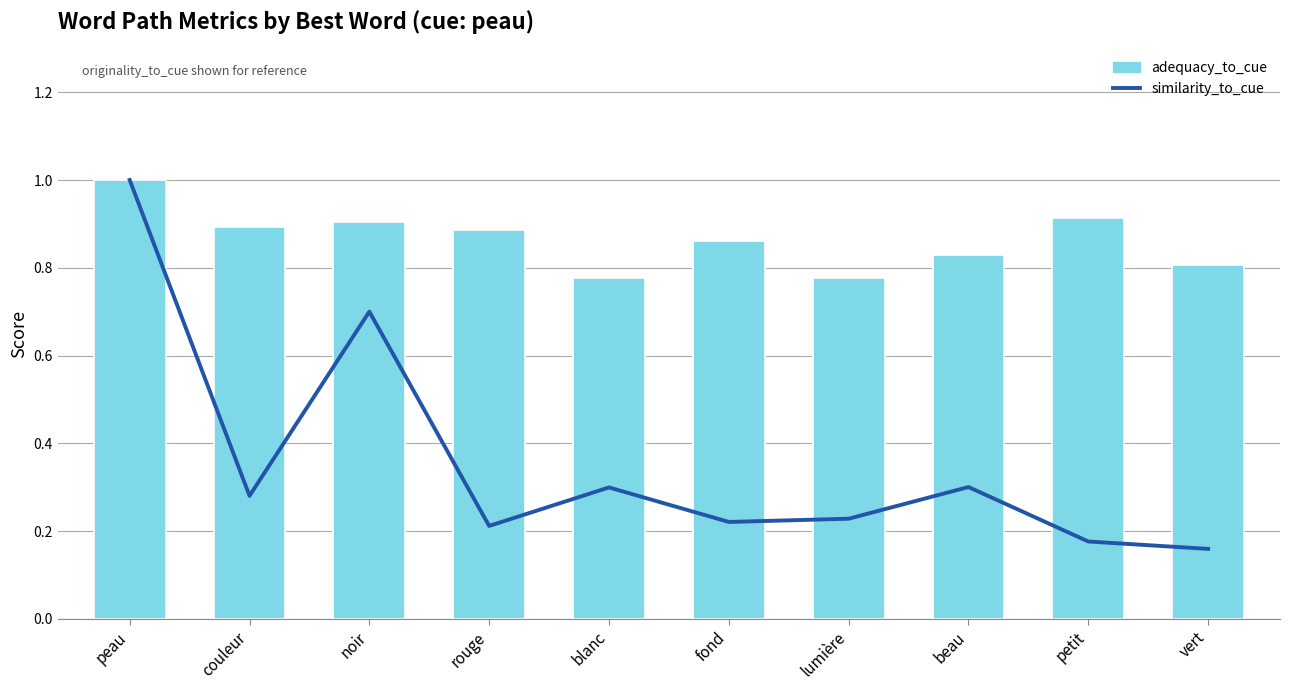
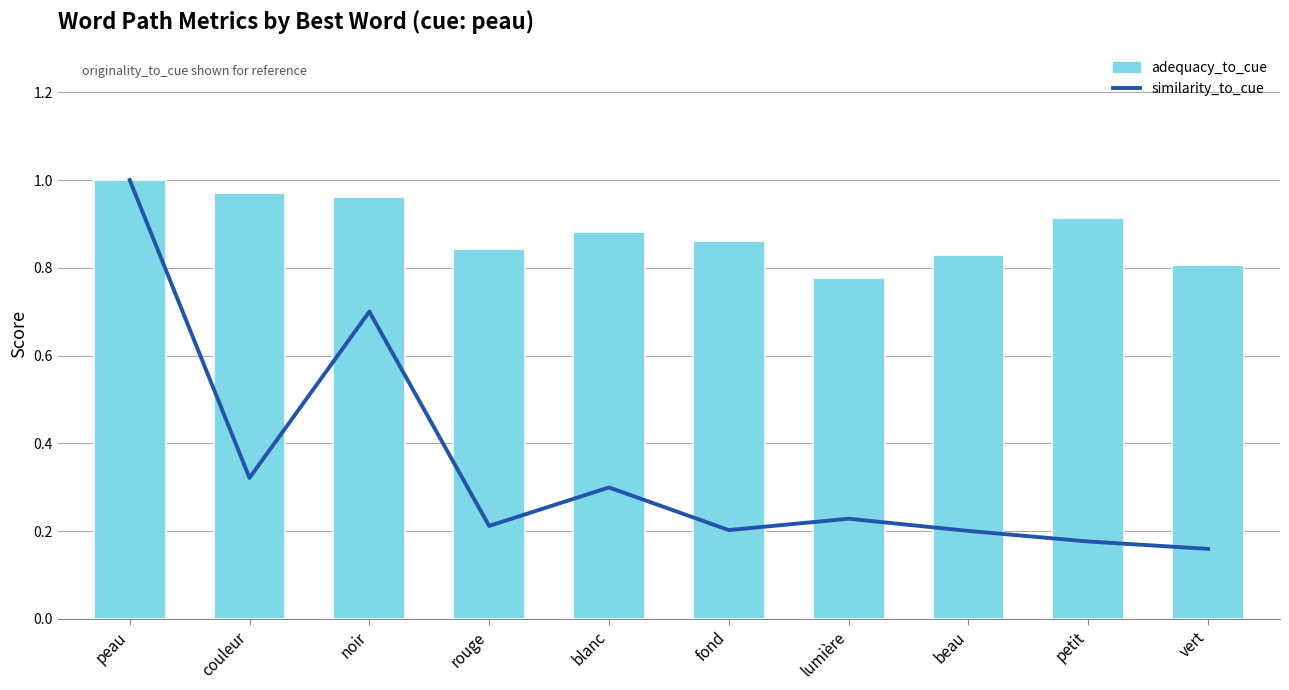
  {
    "similarity_to_cue": {
      "peau": 1.00,
-     "couleur": 0.28,
+     "couleur": 0.32,
      "noir": 0.70,
      "rouge": 0.21,
      "blanc": 0.30,
-     "fond": 0.22,
+     "fond": 0.20,
      "lumière": 0.23,
-     "beau": 0.30,
+     "beau": 0.20,
      "petit": 0.18,
      "vert": 0.16
    },
    "adequacy_to_cue": {
      "peau": 1.00,
-     "couleur": 0.89,
-     "noir": 0.90,
-     "rouge": 0.89,
-     "blanc": 0.78,
+     "couleur": 0.97,
+     "noir": 0.96,
+     "rouge": 0.84,
+     "blanc": 0.88,
      "fond": 0.86,
      "lumière": 0.78,
      "beau": 0.83,
      "petit": 0.91,
      "vert": 0.81
    }
  }
